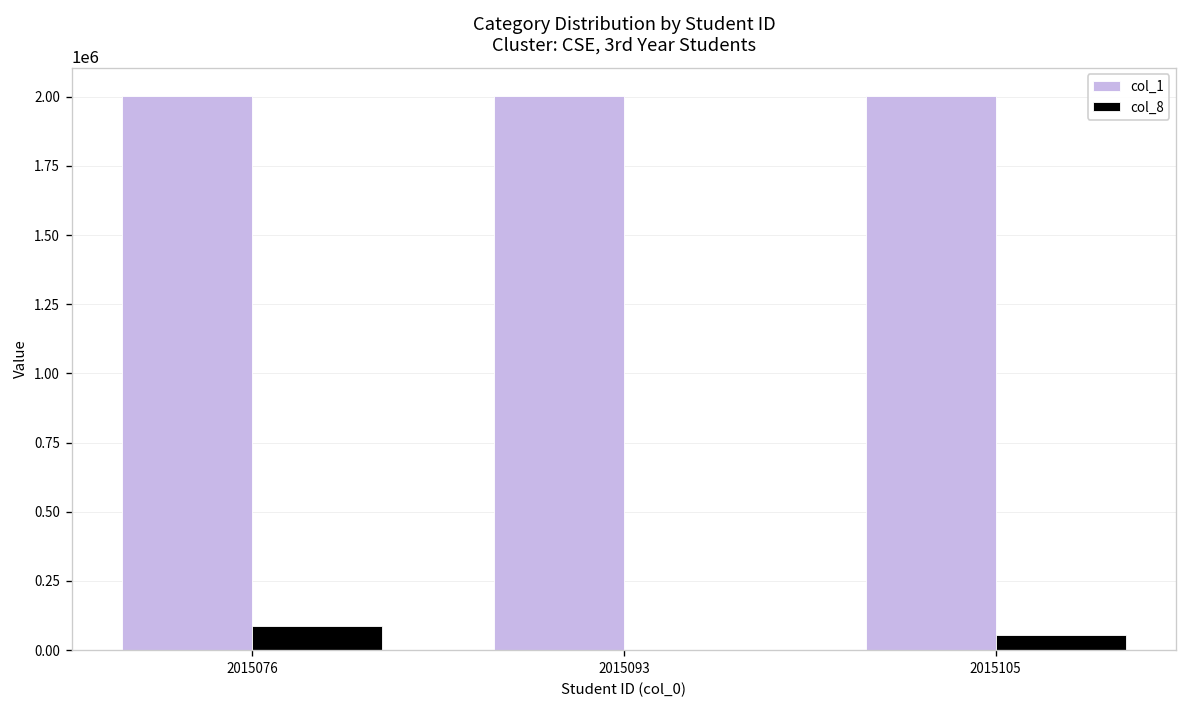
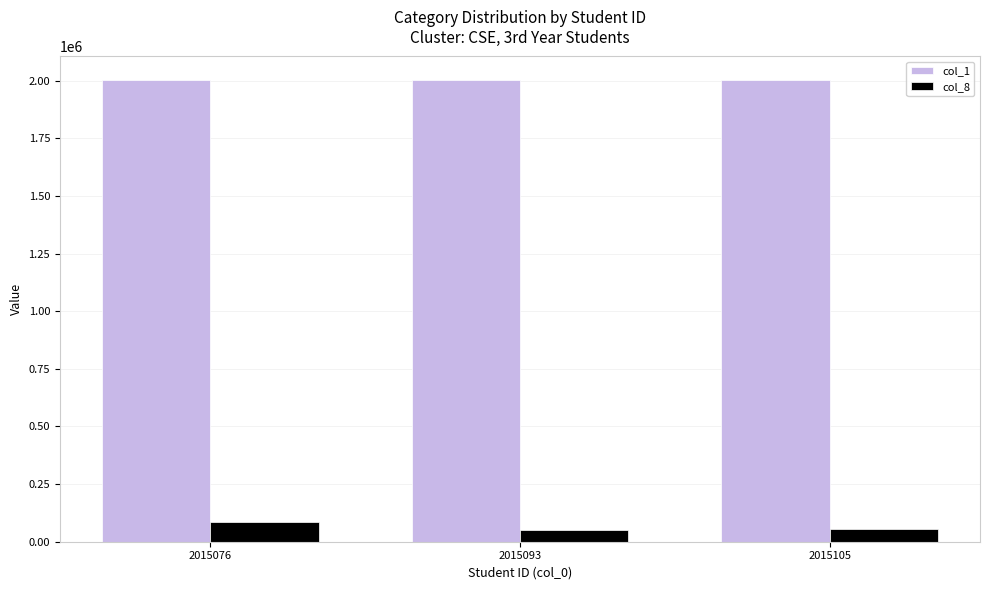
  {
    "col_1": {
      "2015076": 2000000,
      "2015093": 2000000,
      "2015105": 2000000
    },
    "col_8": {
      "2015076": 90000,
-     "2015093": 0,
+     "2015093": 50000,
      "2015105": 50000
    }
  }
